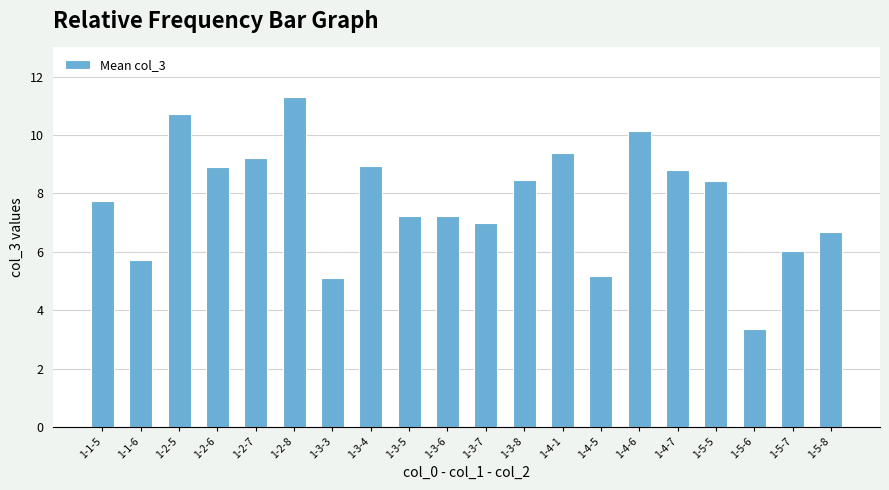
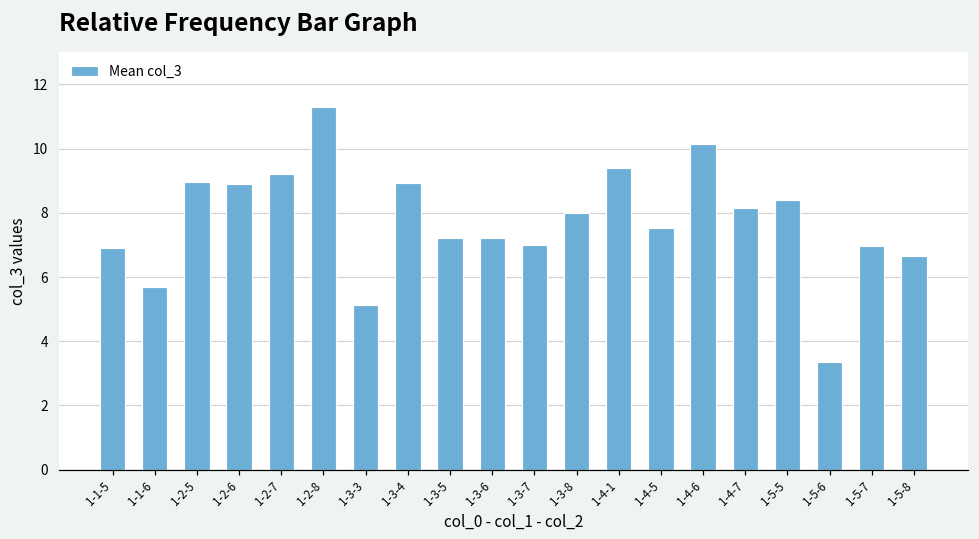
  {
-   "1-1-5": 7.8,
+   "1-1-5": 6.9,
    "1-1-6": 5.7,
-   "1-2-5": 10.7,
+   "1-2-5": 9.0,
    "1-2-6": 8.9,
    "1-2-7": 9.2,
    "1-2-8": 11.3,
    "1-3-3": 5.1,
    "1-3-4": 8.9,
    "1-3-5": 7.2,
    "1-3-6": 7.2,
    "1-3-7": 7.0,
-   "1-3-8": 8.5,
+   "1-3-8": 8.0,
    "1-4-1": 9.4,
-   "1-4-5": 5.2,
+   "1-4-5": 7.5,
    "1-4-6": 10.1,
-   "1-4-7": 8.8,
+   "1-4-7": 8.1,
    "1-5-5": 8.4,
    "1-5-6": 3.4,
-   "1-5-7": 6.0,
+   "1-5-7": 7.0,
    "1-5-8": 6.7
  }
